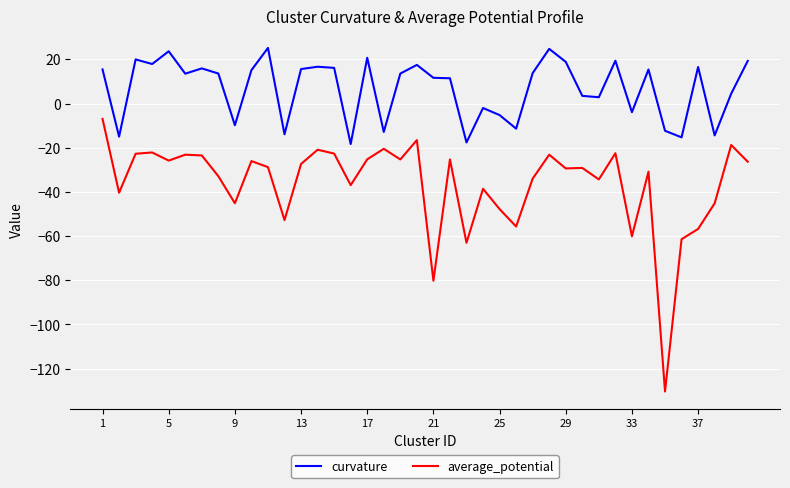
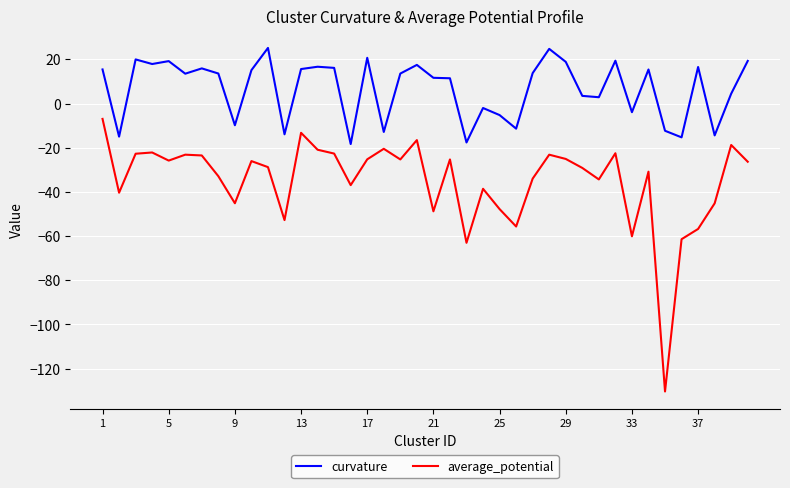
  {
    "curvature": {
      "1": 15,
-     "5": 24,
+     "5": 19,
      "9": -10,
      "13": 16,
      "17": 21,
      "21": 12,
      "25": -5,
      "29": 19,
      "33": -4,
      "37": 17
    },
    "average_potential": {
      "1": -7,
      "5": -26,
      "9": -45,
-     "13": -27,
+     "13": -13,
      "17": -25,
-     "21": -80,
+     "21": -49,
      "25": -48,
-     "29": -29,
+     "29": -25,
      "33": -60,
      "37": -57
    }
  }
